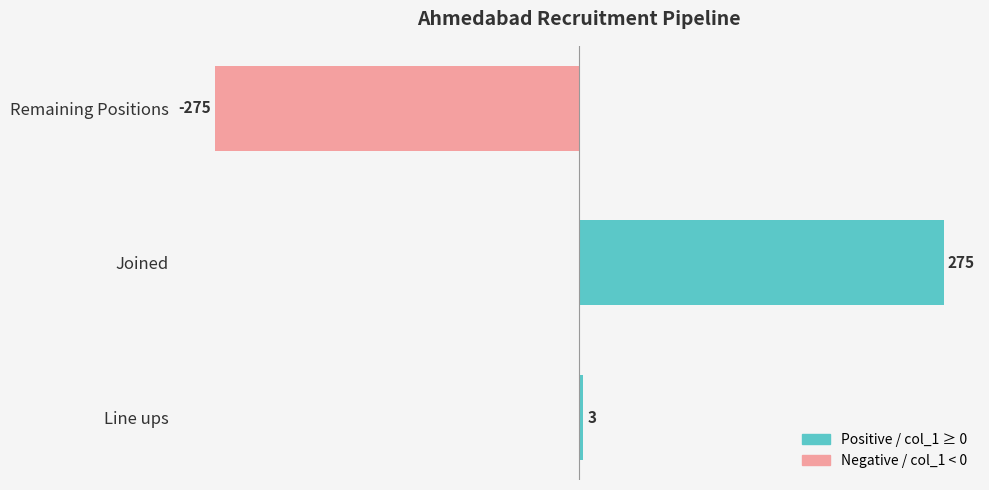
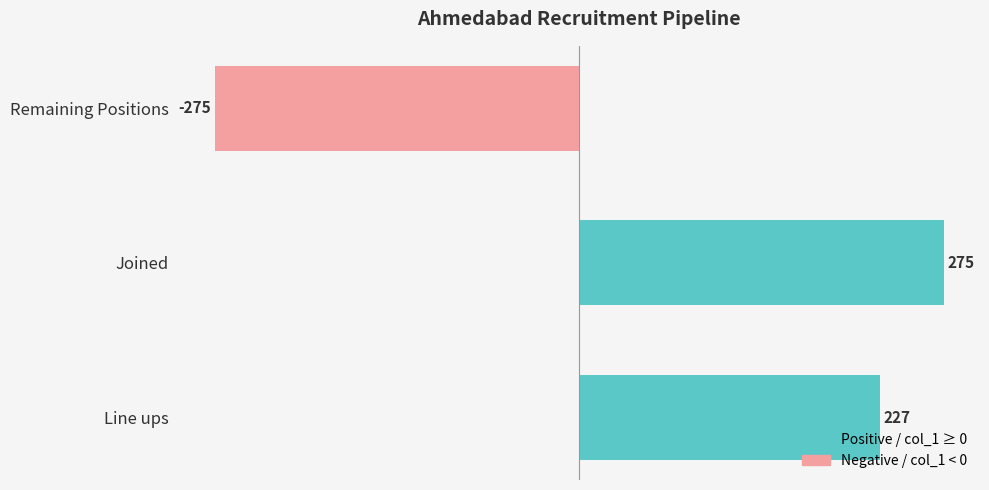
  {
    "Remaining Positions": -275,
    "Joined": 275,
-   "Line ups": 3
+   "Line ups": 227
  }
